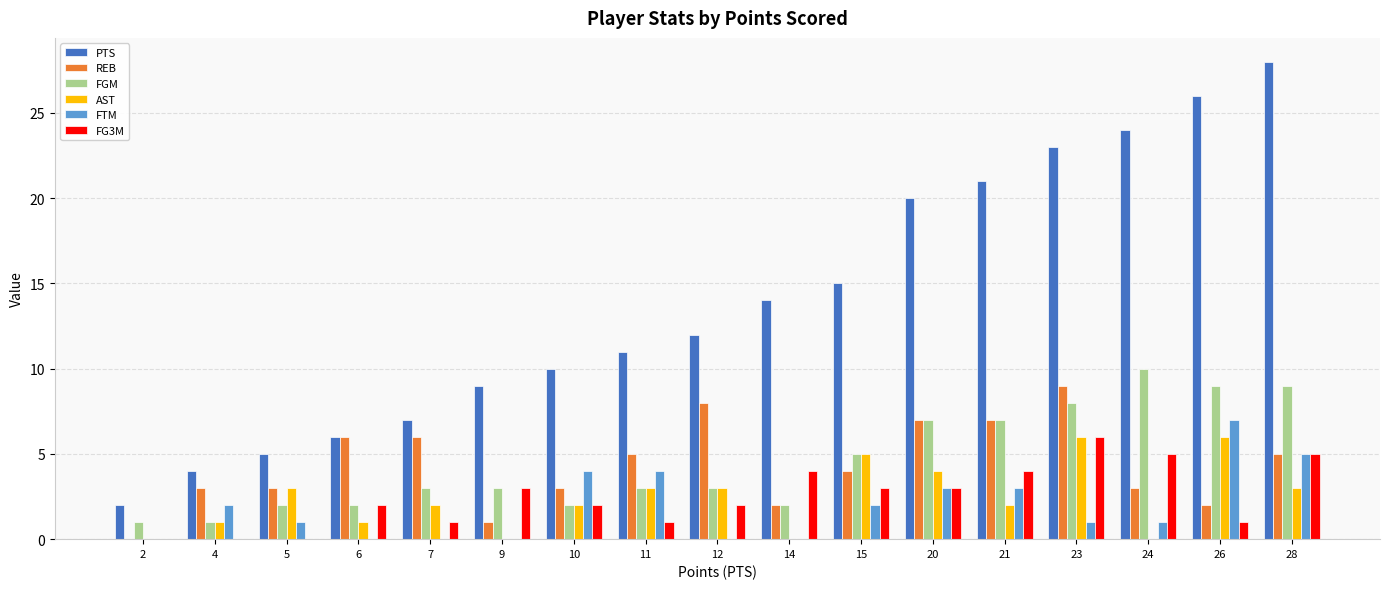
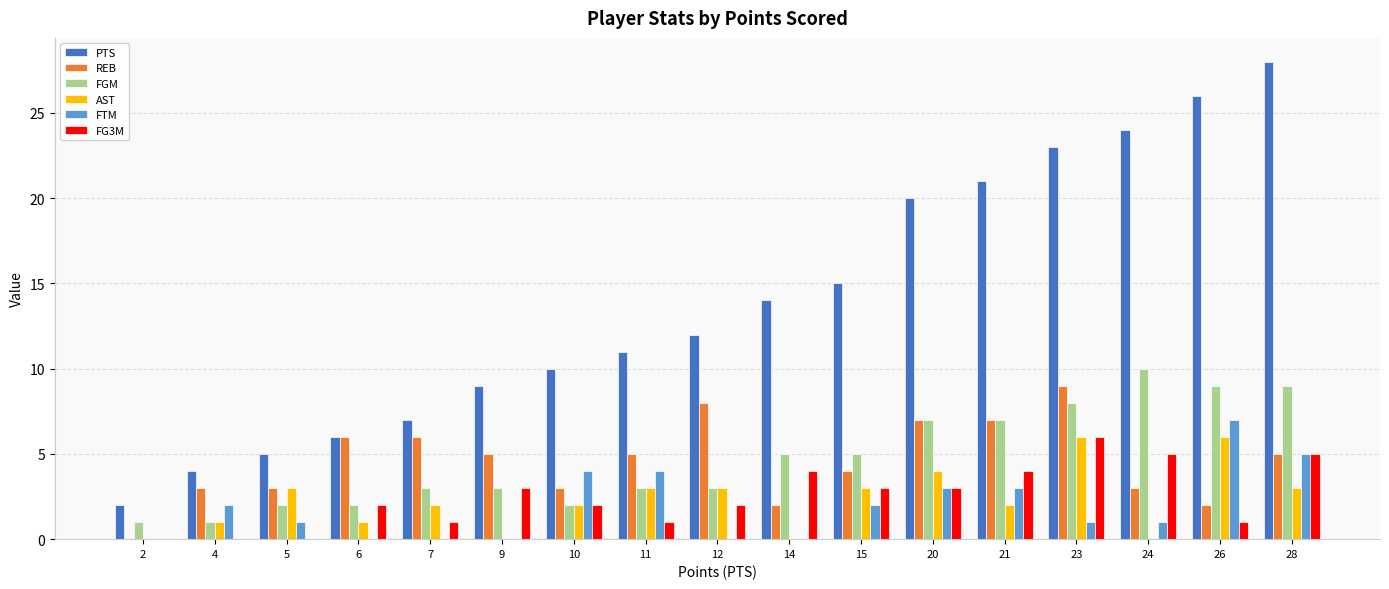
  {
    "REB": {
      "2": 0,
      "4": 3,
      "5": 3,
      "6": 6,
      "7": 6,
-     "9": 1,
+     "9": 5,
      "10": 3,
      "11": 5,
      "12": 8,
      "14": 2,
      "15": 4,
      "20": 7,
      "21": 7,
      "23": 9,
      "24": 3,
      "26": 2,
      "28": 5
    },
    "FGM": {
      "2": 1,
      "4": 1,
      "5": 2,
      "6": 2,
      "7": 3,
      "9": 3,
      "10": 2,
      "11": 3,
      "12": 3,
-     "14": 2,
+     "14": 5,
      "15": 5,
      "20": 7,
      "21": 7,
      "23": 8,
      "24": 10,
      "26": 9,
      "28": 9
    },
    "AST": {
      "2": 0,
      "4": 1,
      "5": 3,
      "6": 1,
      "7": 2,
      "9": 0,
      "10": 2,
      "11": 3,
      "12": 3,
      "14": 0,
-     "15": 5,
+     "15": 3,
      "20": 4,
      "21": 2,
      "23": 6,
      "24": 0,
      "26": 6,
      "28": 3
    },
    "FG3M": {
      "2": 0,
      "4": 0,
      "5": 0,
      "6": 2,
      "7": 1,
      "9": 3,
      "10": 2,
      "11": 1,
      "12": 2,
      "14": 4,
      "15": 3,
      "20": 3,
      "21": 4,
      "23": 6,
      "24": 5,
      "26": 1,
      "28": 5
    }
  }
